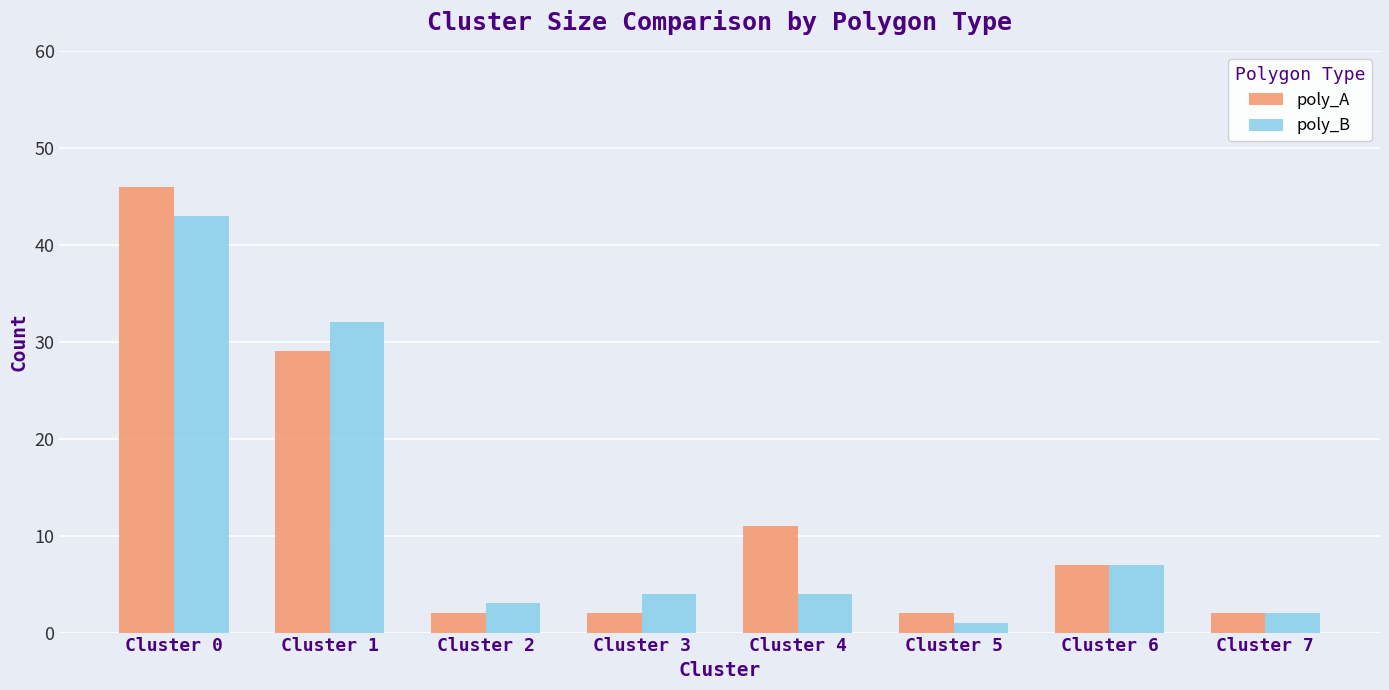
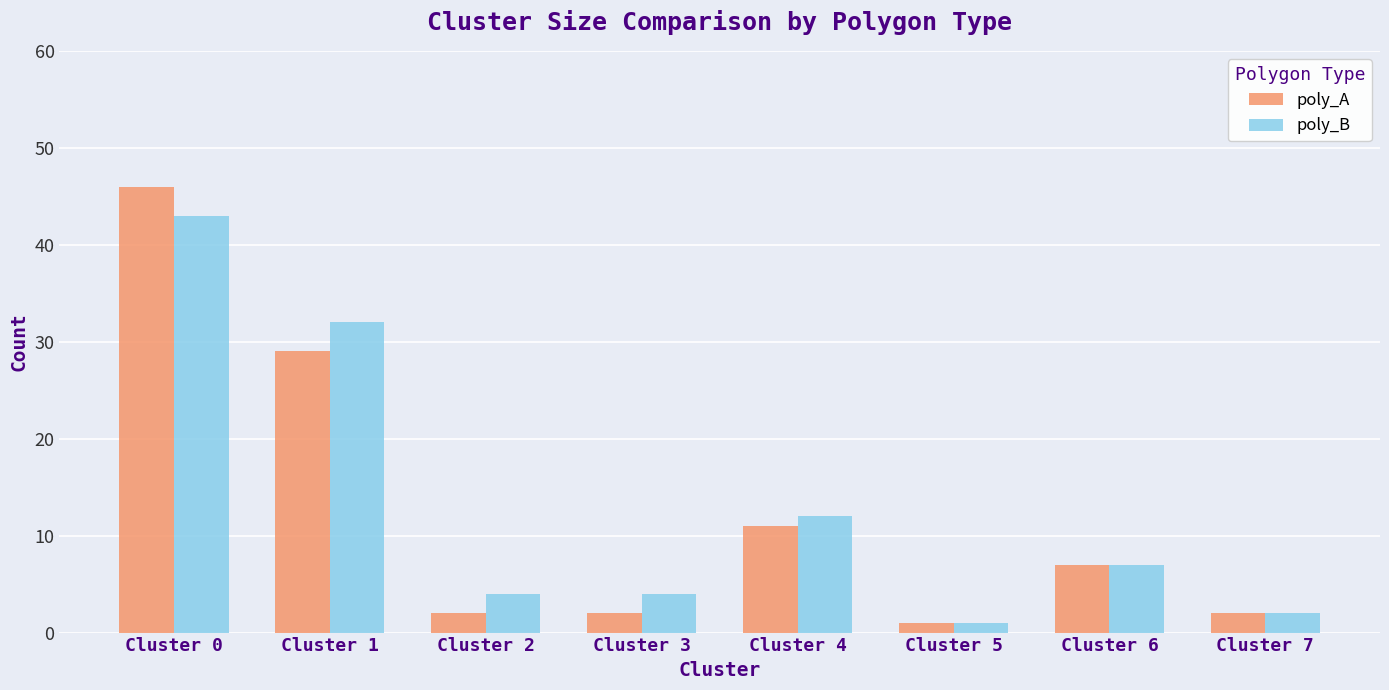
  {
    "poly_A": {
      "Cluster 0": 46,
      "Cluster 1": 29,
      "Cluster 2": 2,
      "Cluster 3": 2,
      "Cluster 4": 11,
-     "Cluster 5": 2,
+     "Cluster 5": 1,
      "Cluster 6": 7,
      "Cluster 7": 2
    },
    "poly_B": {
      "Cluster 0": 43,
      "Cluster 1": 32,
-     "Cluster 2": 3,
+     "Cluster 2": 4,
      "Cluster 3": 4,
-     "Cluster 4": 4,
+     "Cluster 4": 12,
      "Cluster 5": 1,
      "Cluster 6": 7,
      "Cluster 7": 2
    }
  }
